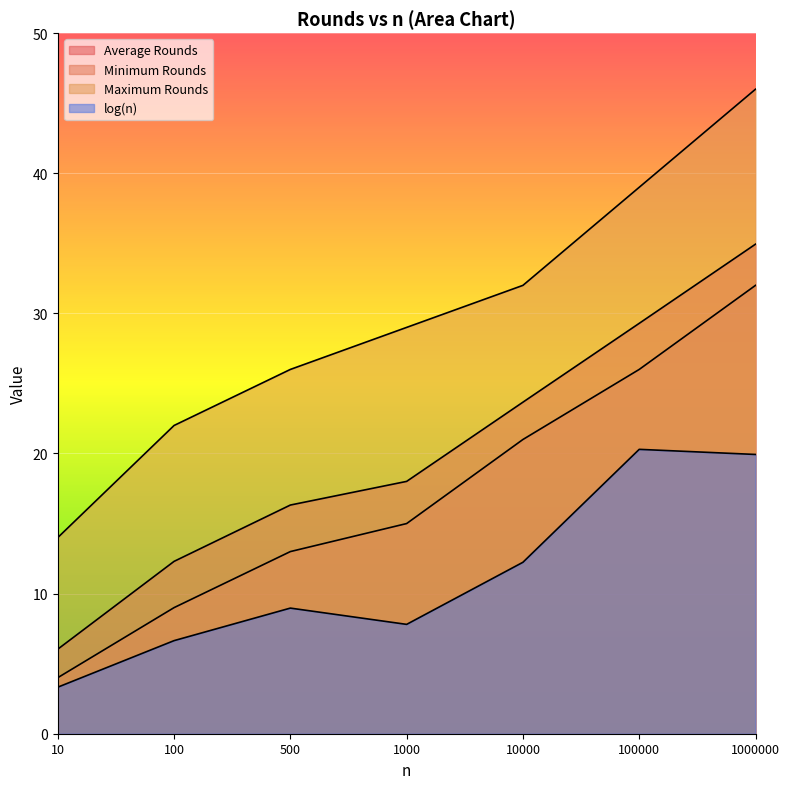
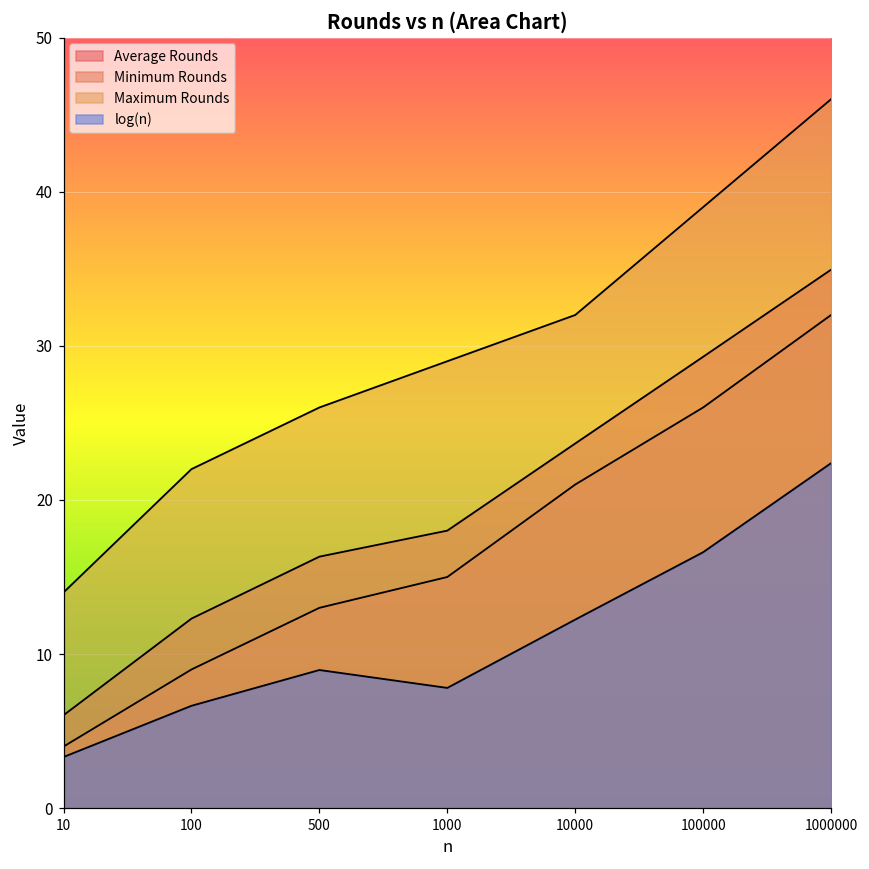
  {
    "log(n)": {
      "10": 3.3,
      "100": 6.6,
      "500": 9.0,
      "1000": 7.8,
      "10000": 12.2,
-     "100000": 20.3,
-     "1000000": 19.9
+     "100000": 16.6,
+     "1000000": 22.4
    }
  }
